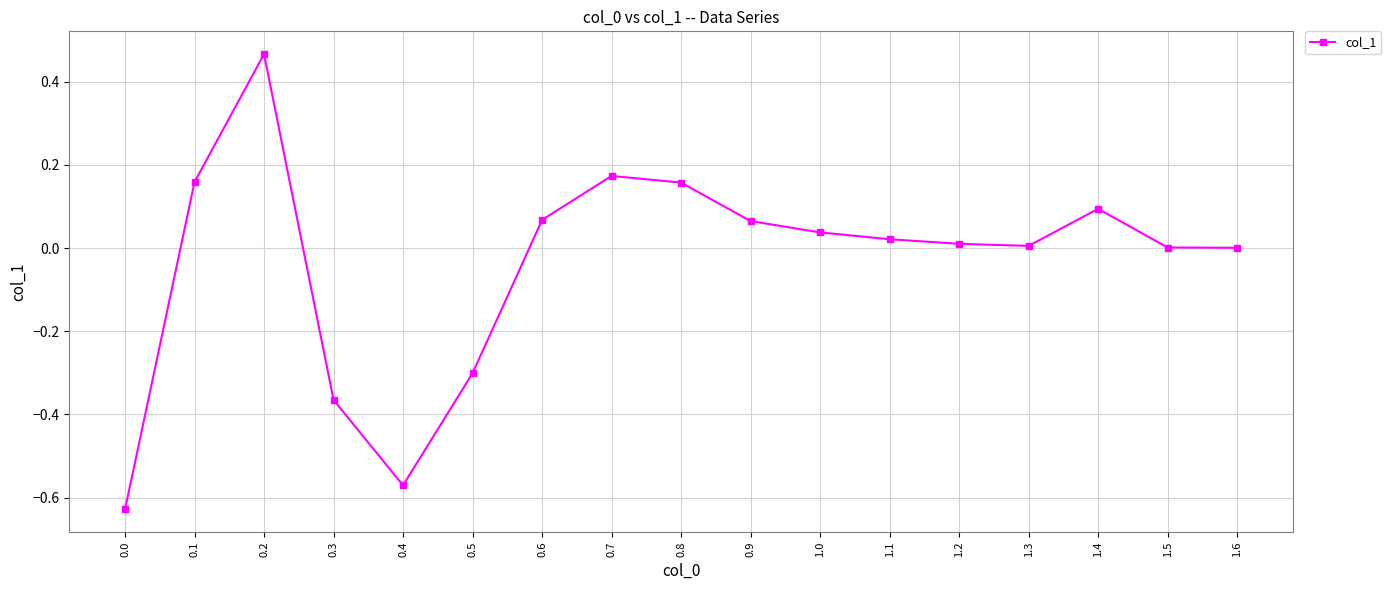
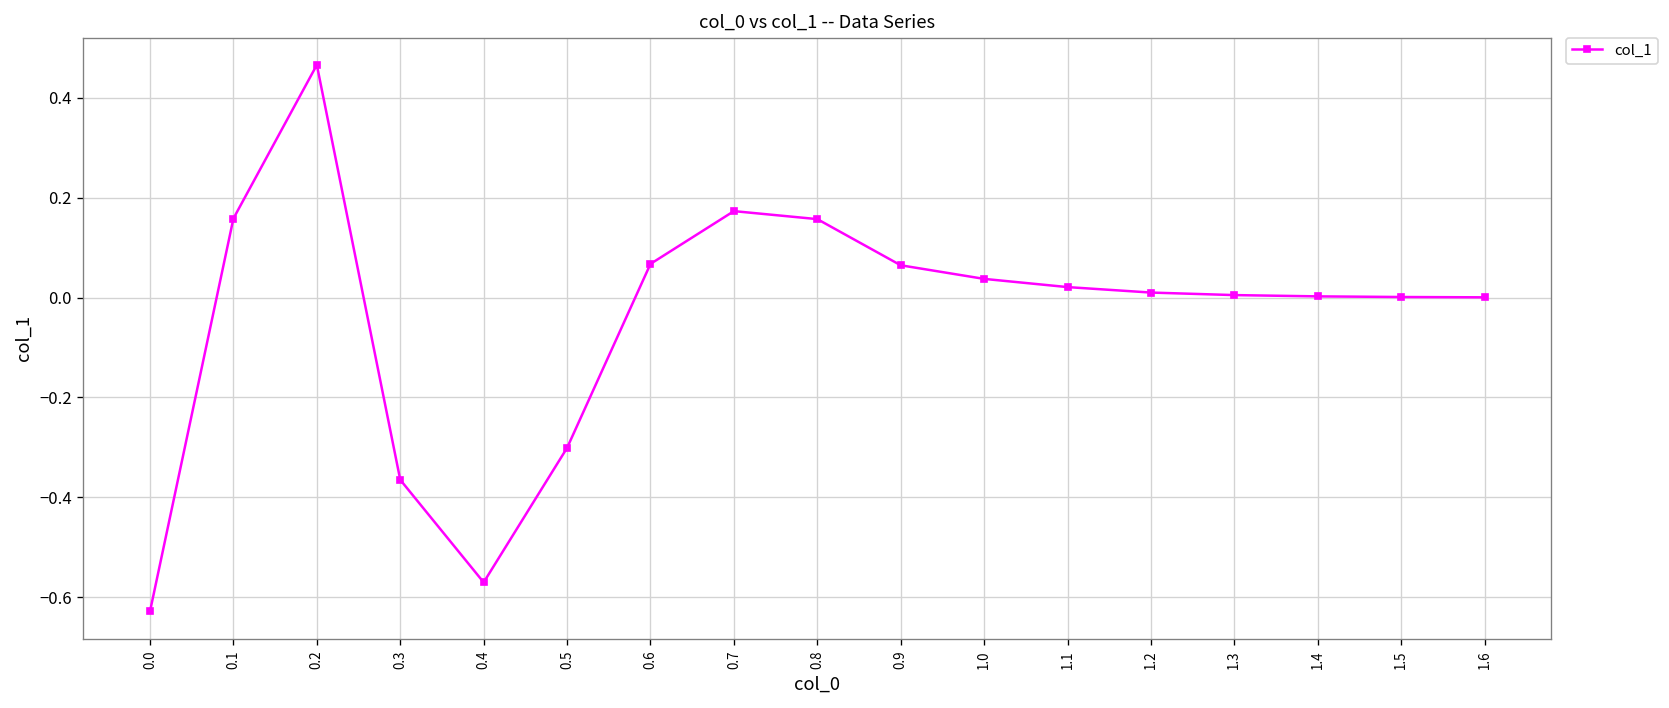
  {
    "0.0": -0.63,
    "0.1": 0.16,
    "0.2": 0.47,
    "0.3": -0.36,
    "0.4": -0.57,
    "0.5": -0.30,
    "0.6": 0.07,
    "0.7": 0.17,
    "0.8": 0.16,
    "0.9": 0.06,
    "1.0": 0.04,
    "1.1": 0.02,
    "1.2": 0.01,
    "1.3": 0.01,
-   "1.4": 0.09,
+   "1.4": 0.00,
    "1.5": 0.00,
    "1.6": 0.00
  }
